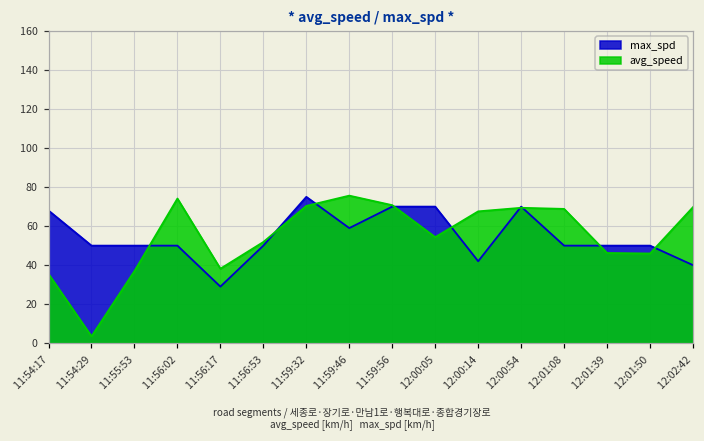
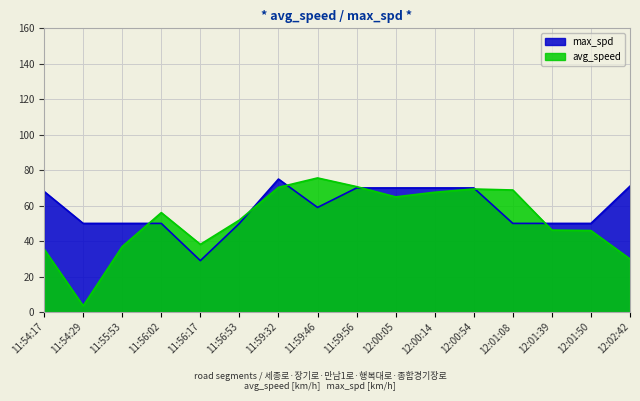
  {
    "max_spd": {
      "11:54:17": 68,
      "11:54:29": 50,
      "11:55:53": 50,
      "11:56:02": 50,
      "11:56:17": 29,
      "11:56:53": 50,
      "11:59:32": 75,
      "11:59:46": 59,
      "12:00:05": 70,
-     "12:00:14": 42,
+     "12:00:14": 70,
      "12:01:08": 50,
      "12:01:39": 50,
      "12:01:50": 50,
-     "12:02:42": 40
+     "12:02:42": 71
    },
    "avg_speed": {
      "11:54:17": 35,
      "11:54:29": 4,
      "11:55:53": 37,
-     "11:56:02": 74,
+     "11:56:02": 56,
      "11:56:17": 38,
      "11:56:53": 52,
      "11:59:32": 70,
      "11:59:46": 76,
-     "12:00:05": 54,
+     "12:00:05": 65,
      "12:00:14": 68,
      "12:01:08": 69,
      "12:01:39": 46,
      "12:01:50": 46,
-     "12:02:42": 70
+     "12:02:42": 30
    }
  }
